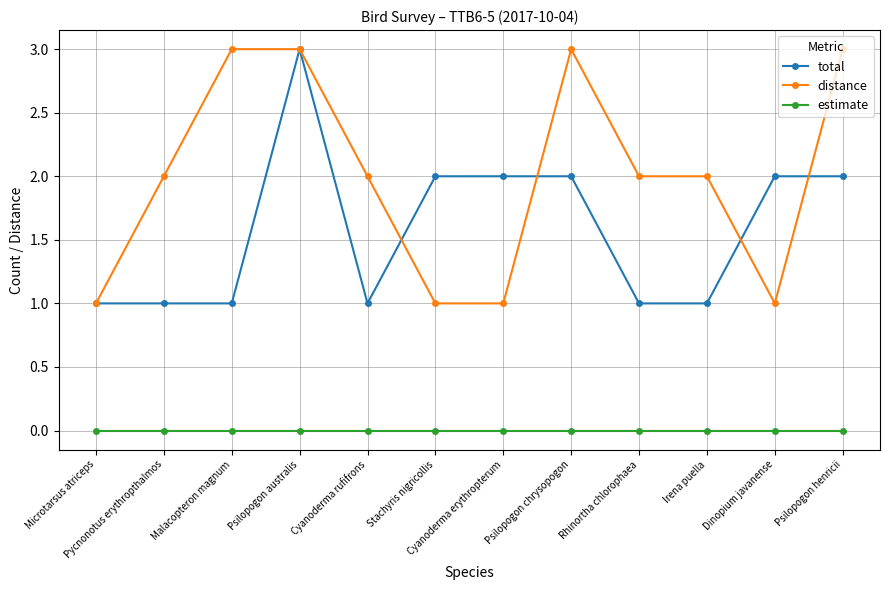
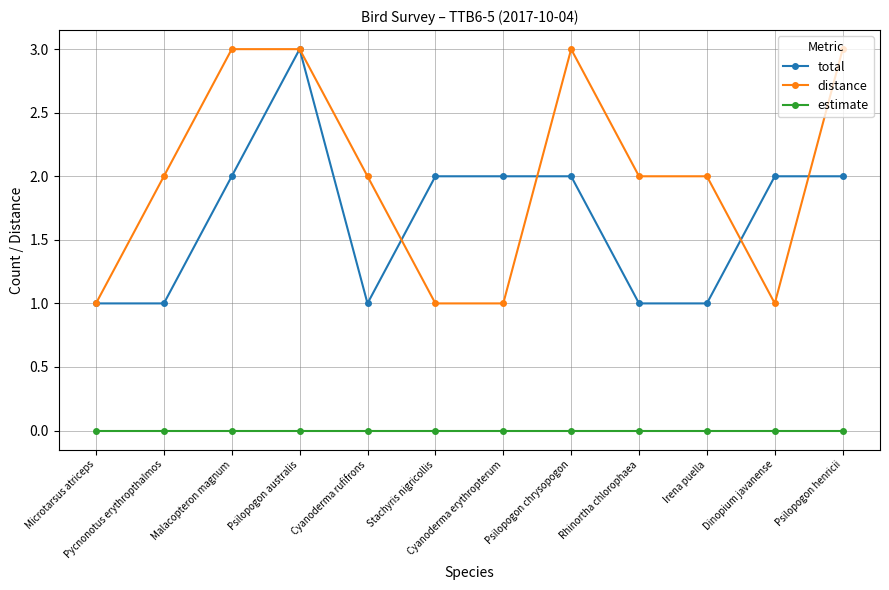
  {
    "total": {
      "Pycnonotus erythropthalmos": 1,
-     "Malacopteron magnum": 1,
+     "Malacopteron magnum": 2,
      "Cyanoderma rufifrons": 1,
      "Stachyris nigricollis": 2,
      "Cyanoderma erythropterum": 2,
      "Psilopogon chrysopogon": 2,
      "Rhinortha chlorophaea": 1,
      "Irena puella": 1,
      "Dinopium javanense": 2,
      "Psilopogon henricii": 2
    },
    "distance": {
      "Pycnonotus erythropthalmos": 2,
      "Malacopteron magnum": 3,
      "Cyanoderma rufifrons": 2,
      "Stachyris nigricollis": 1,
      "Cyanoderma erythropterum": 1,
      "Psilopogon chrysopogon": 3,
      "Rhinortha chlorophaea": 2,
      "Irena puella": 2,
      "Dinopium javanense": 1
    },
    "estimate": {
      "Microtarsus atriceps": 0,
      "Pycnonotus erythropthalmos": 0,
      "Malacopteron magnum": 0,
      "Psilopogon australis": 0,
      "Cyanoderma rufifrons": 0,
      "Stachyris nigricollis": 0,
      "Cyanoderma erythropterum": 0,
      "Psilopogon chrysopogon": 0,
      "Rhinortha chlorophaea": 0,
      "Irena puella": 0,
      "Dinopium javanense": 0,
      "Psilopogon henricii": 0
    }
  }
